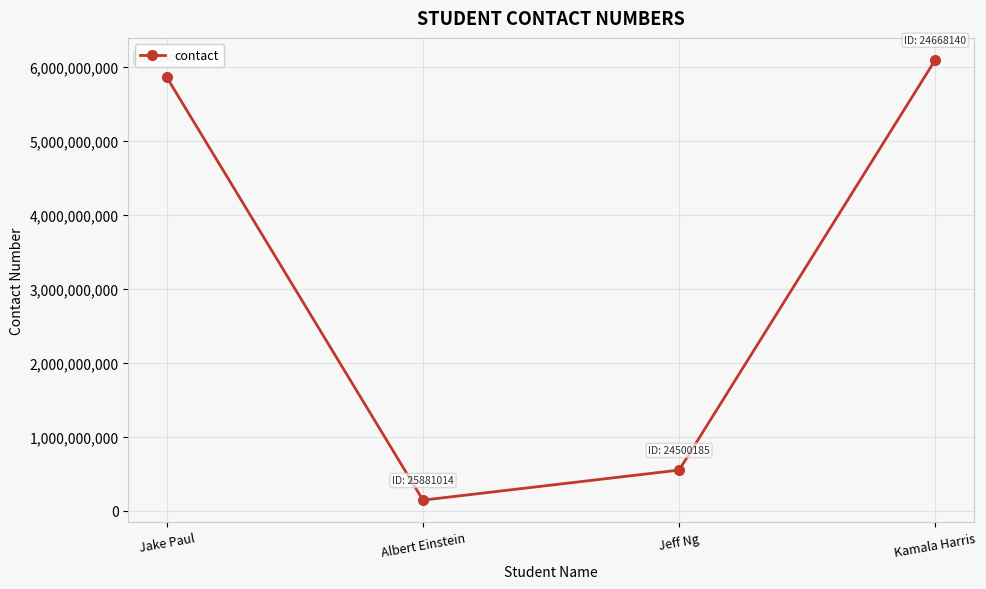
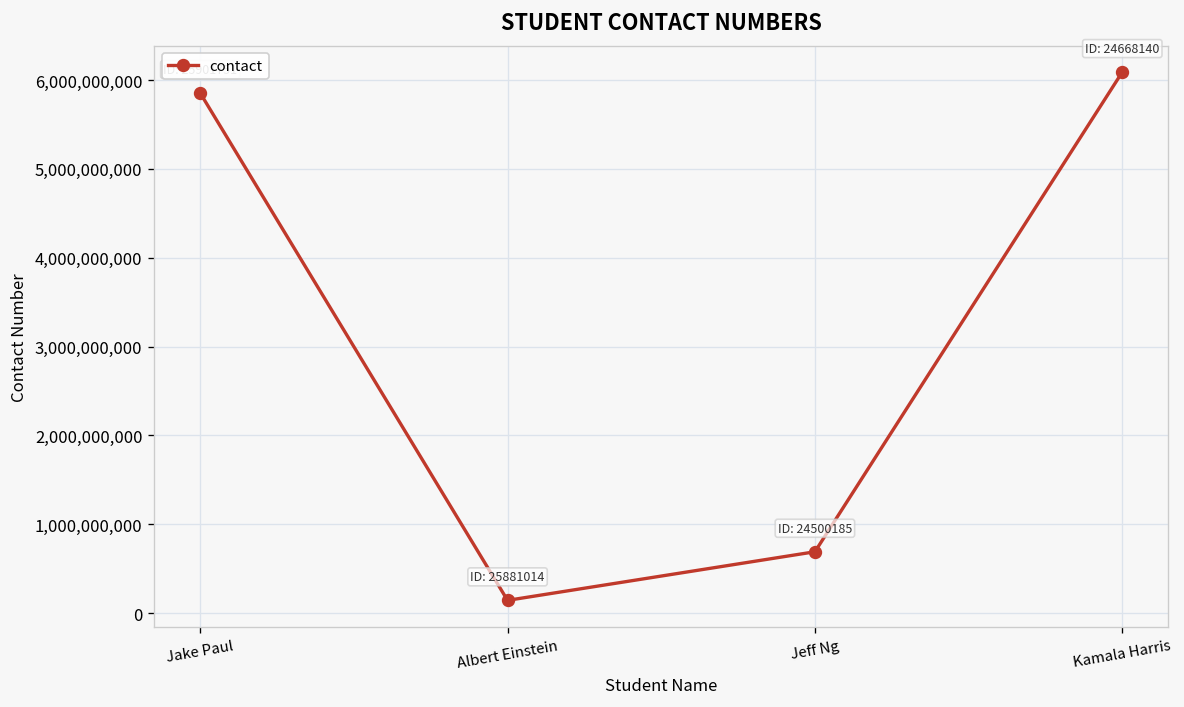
  {
-   "Jeff Ng": "500,000,000"
+   "Jeff Ng": "700,000,000"
  }
